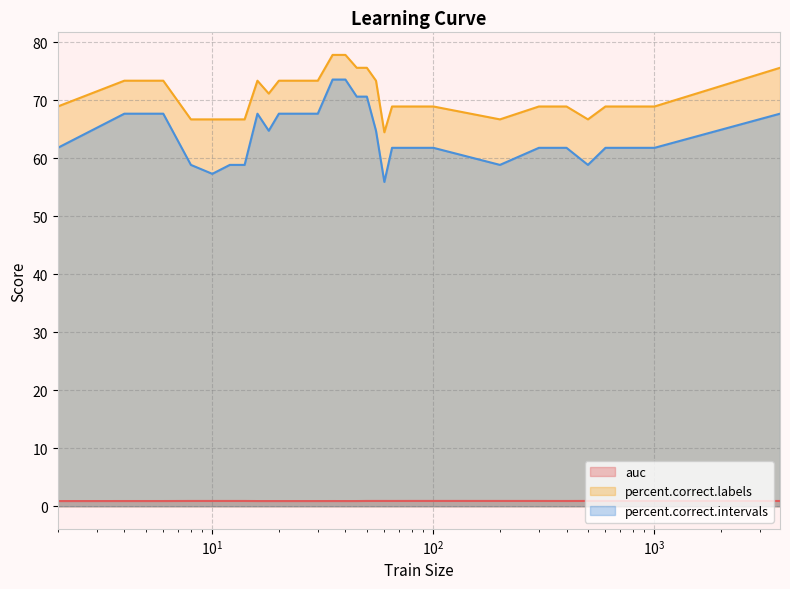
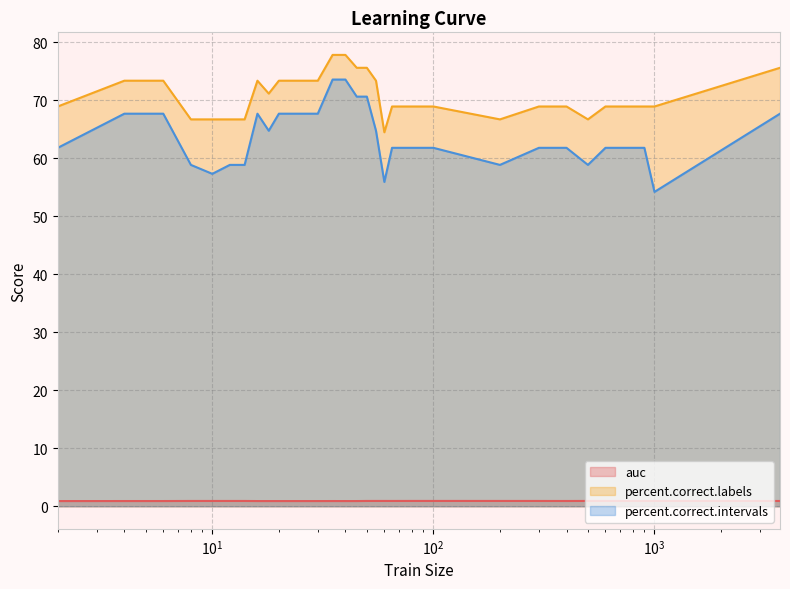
  {
    "percent.correct.intervals": {
      "10^1": 57,
      "10^2": 62,
-     "10^3": 62
+     "10^3": 54
    }
  }
